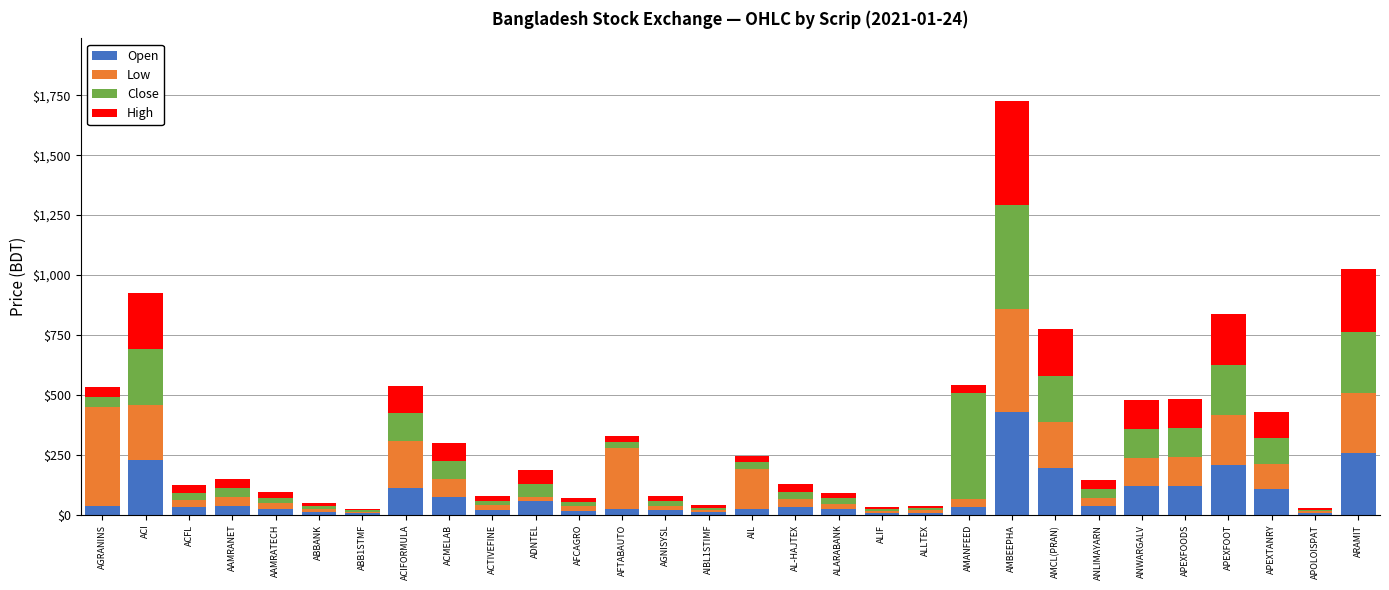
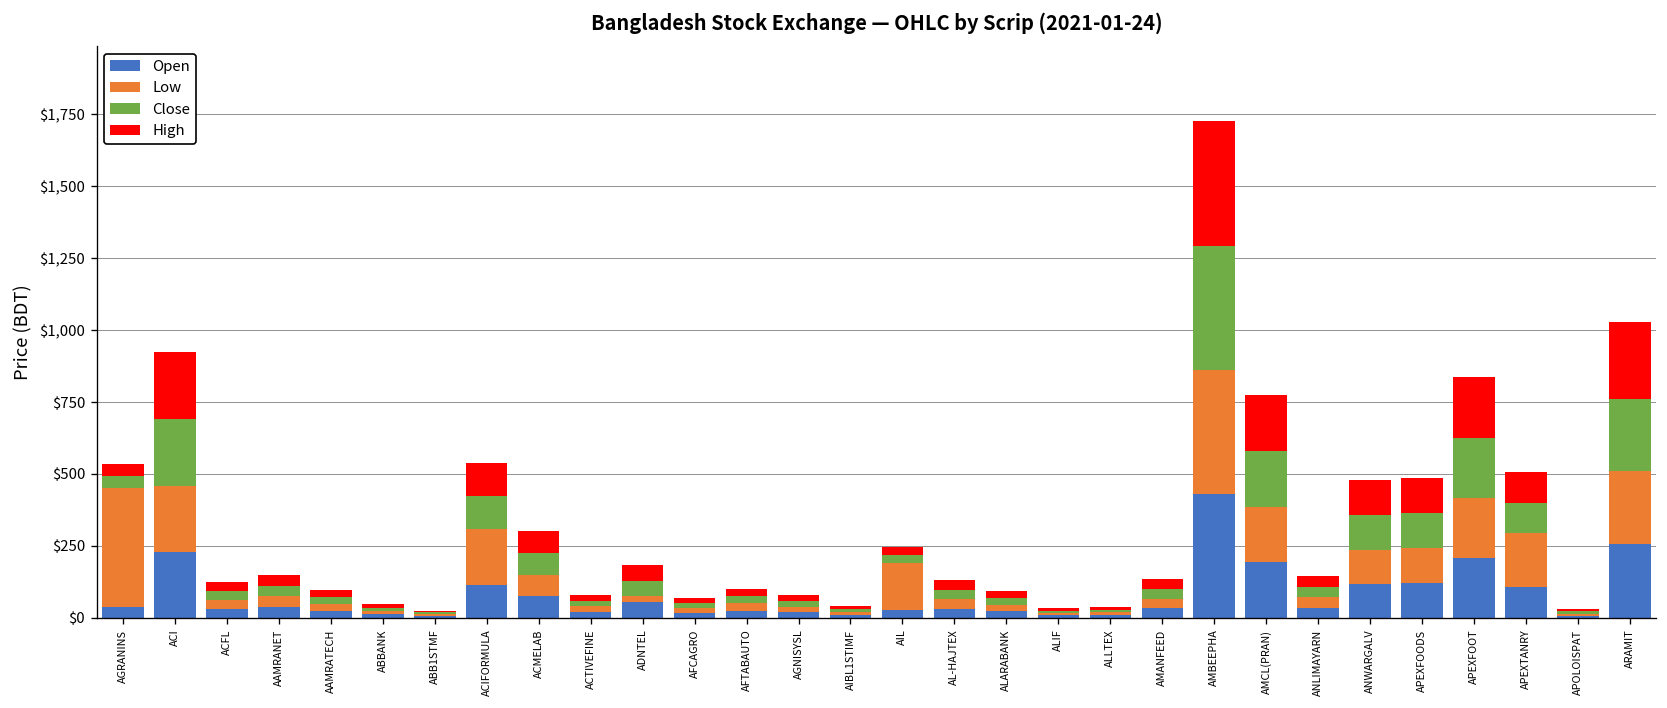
  {
    "Open": {
      "AGRANINS": "$40",
      "ACI": "$230",
      "ACFL": "$30",
      "AAMRANET": "$40",
      "AAMRATECH": "$20",
      "ABBANK": "$10",
      "ACIFORMULA": "$110",
      "ACMELAB": "$80",
      "ACTIVEFINE": "$20",
      "ADNTEL": "$60",
      "AFCAGRO": "$20",
      "AFTABAUTO": "$30",
      "AGNISYSL": "$20",
      "AIL": "$30",
      "AL-HAJTEX": "$30",
      "ALARABANK": "$20",
      "AMANFEED": "$30",
      "AMBEEPHA": "$430",
      "AMCL(PRAN)": "$190",
      "ANLIMAYARN": "$40",
      "ANWARGALV": "$120",
      "APEXFOODS": "$120",
      "APEXFOOT": "$210",
      "APEXTANRY": "$110",
      "ARAMIT": "$260"
    },
    "Low": {
      "AGRANINS": "$410",
      "ACI": "$230",
      "ACFL": "$30",
      "AAMRANET": "$40",
      "AAMRATECH": "$20",
      "ABBANK": "$10",
      "ACIFORMULA": "$200",
      "ACMELAB": "$80",
      "ACTIVEFINE": "$20",
      "ADNTEL": "$20",
      "AFCAGRO": "$20",
-     "AFTABAUTO": "$250",
+     "AFTABAUTO": "$20",
      "AGNISYSL": "$20",
      "AIL": "$170",
      "AL-HAJTEX": "$30",
      "ALARABANK": "$20",
      "AMANFEED": "$30",
      "AMBEEPHA": "$430",
      "AMCL(PRAN)": "$190",
      "ANLIMAYARN": "$40",
      "ANWARGALV": "$120",
      "APEXFOODS": "$120",
      "APEXFOOT": "$210",
-     "APEXTANRY": "$110",
+     "APEXTANRY": "$190",
      "ARAMIT": "$250"
    },
    "Close": {
      "AGRANINS": "$40",
      "ACI": "$230",
      "ACFL": "$30",
      "AAMRANET": "$40",
      "AAMRATECH": "$20",
      "ABBANK": "$10",
      "ACIFORMULA": "$110",
      "ACMELAB": "$80",
      "ACTIVEFINE": "$20",
      "ADNTEL": "$50",
      "AFCAGRO": "$20",
      "AFTABAUTO": "$20",
      "AGNISYSL": "$20",
      "AIL": "$30",
      "AL-HAJTEX": "$30",
      "ALARABANK": "$20",
-     "AMANFEED": "$440",
+     "AMANFEED": "$30",
      "AMBEEPHA": "$430",
      "AMCL(PRAN)": "$190",
      "ANLIMAYARN": "$40",
      "ANWARGALV": "$120",
      "APEXFOODS": "$120",
      "APEXFOOT": "$210",
      "APEXTANRY": "$110",
      "ARAMIT": "$250"
    },
    "High": {
      "AGRANINS": "$40",
      "ACI": "$230",
      "ACFL": "$30",
      "AAMRANET": "$40",
      "AAMRATECH": "$20",
      "ABBANK": "$10",
      "ACIFORMULA": "$120",
      "ACMELAB": "$80",
      "ACTIVEFINE": "$20",
      "ADNTEL": "$60",
      "AFCAGRO": "$20",
      "AFTABAUTO": "$30",
      "AGNISYSL": "$20",
      "AIL": "$30",
      "AL-HAJTEX": "$30",
      "ALARABANK": "$20",
      "AMANFEED": "$30",
      "AMBEEPHA": "$440",
      "AMCL(PRAN)": "$190",
      "ANLIMAYARN": "$40",
      "ANWARGALV": "$120",
      "APEXFOODS": "$120",
      "APEXFOOT": "$210",
      "APEXTANRY": "$110",
      "ARAMIT": "$270"
    }
  }
